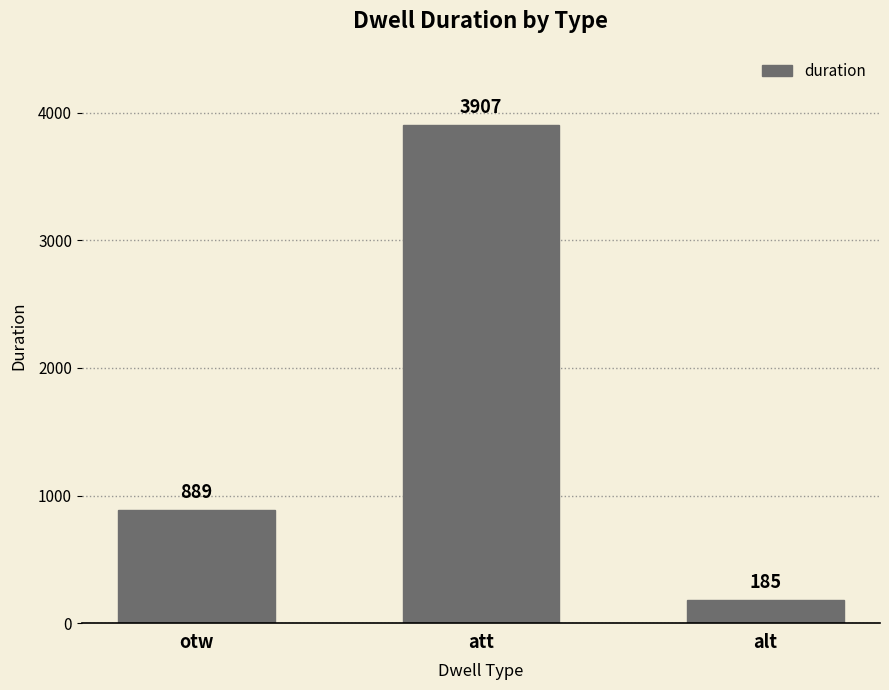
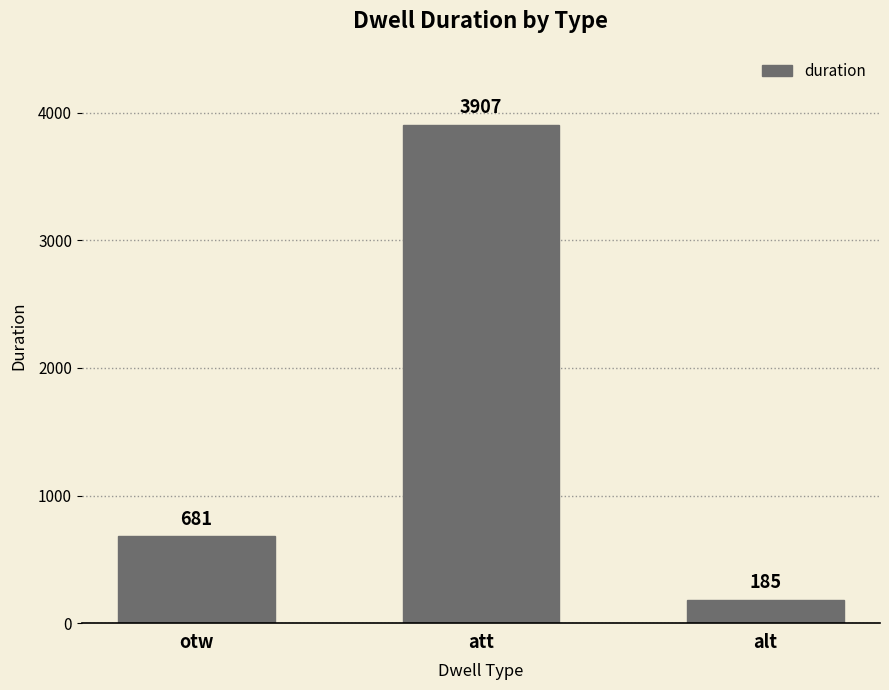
  {
-   "otw": 889,
+   "otw": 681,
    "att": 3907,
    "alt": 185
  }
